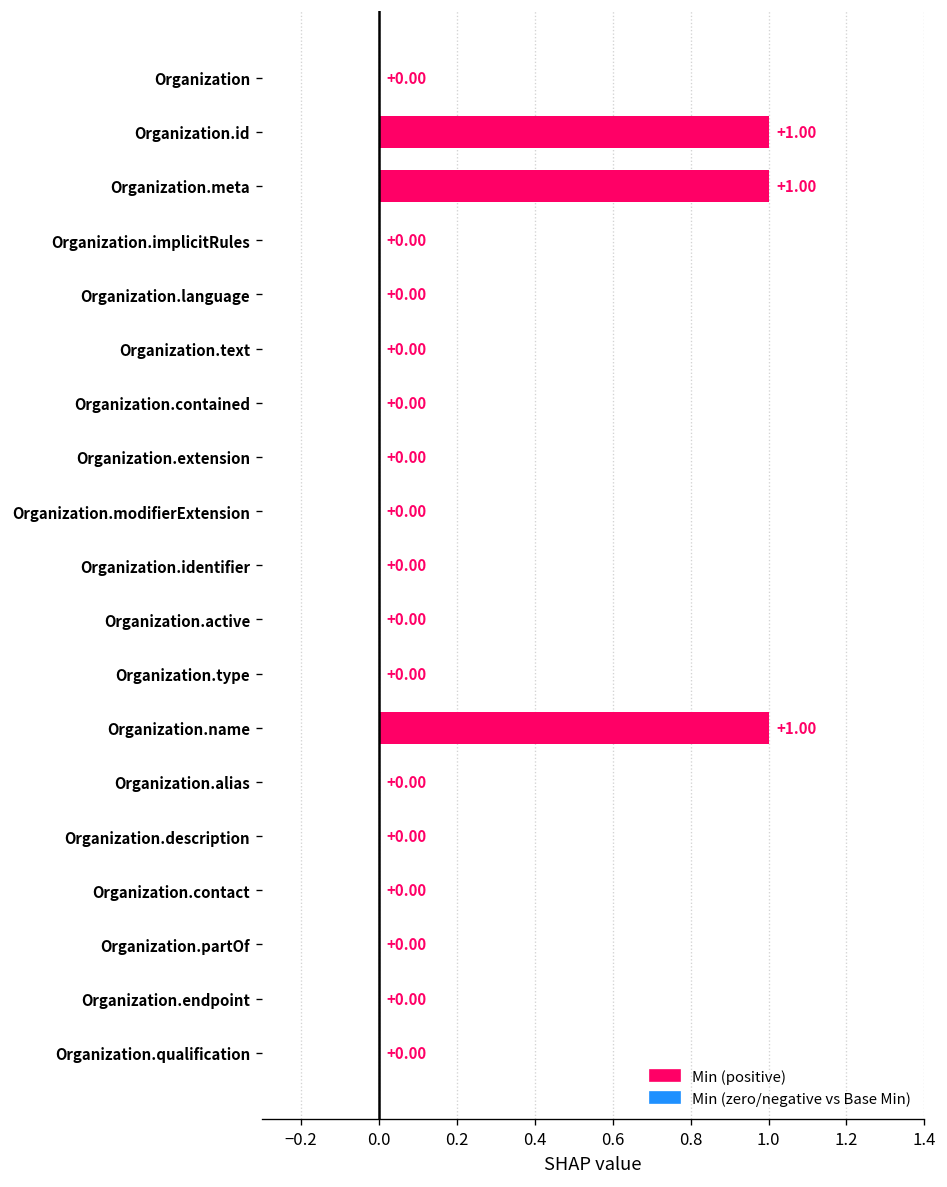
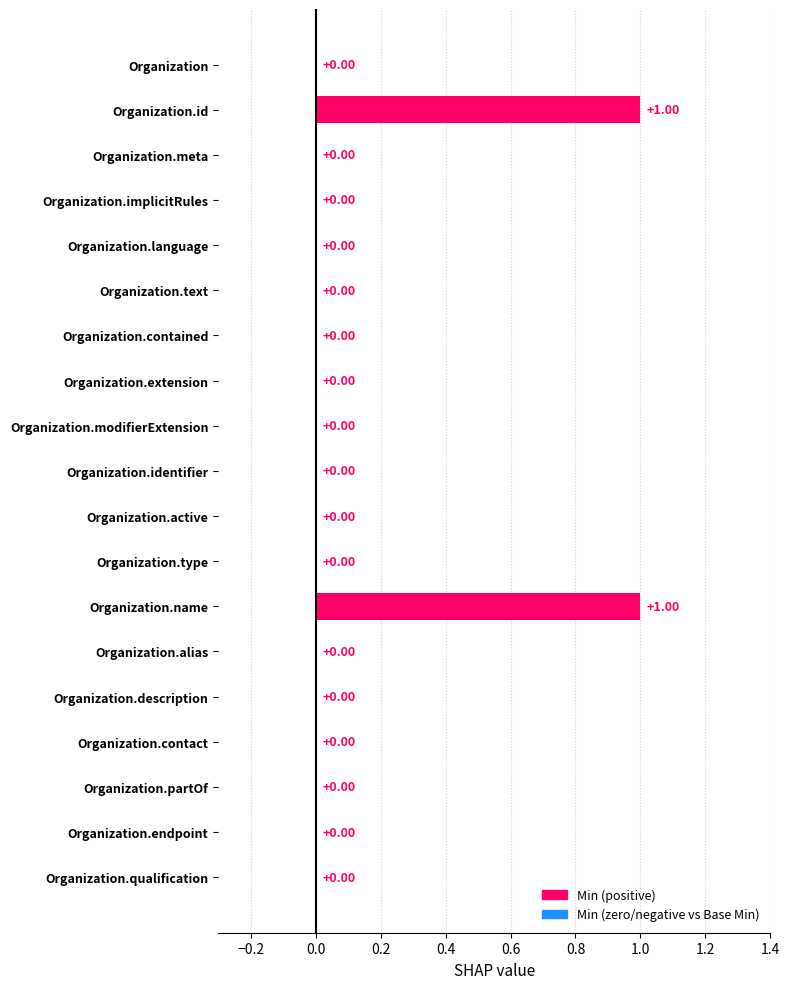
  {
    "Organization": "+0.00",
    "Organization.id": "+1.00",
-   "Organization.meta": "+1.00",
+   "Organization.meta": "+0.00",
    "Organization.implicitRules": "+0.00",
    "Organization.language": "+0.00",
    "Organization.text": "+0.00",
    "Organization.contained": "+0.00",
    "Organization.extension": "+0.00",
    "Organization.modifierExtension": "+0.00",
    "Organization.identifier": "+0.00",
    "Organization.active": "+0.00",
    "Organization.type": "+0.00",
    "Organization.name": "+1.00",
    "Organization.alias": "+0.00",
    "Organization.description": "+0.00",
    "Organization.contact": "+0.00",
    "Organization.partOf": "+0.00",
    "Organization.endpoint": "+0.00",
    "Organization.qualification": "+0.00"
  }
